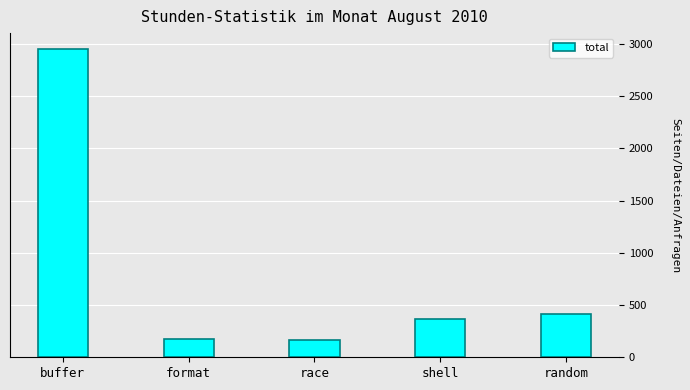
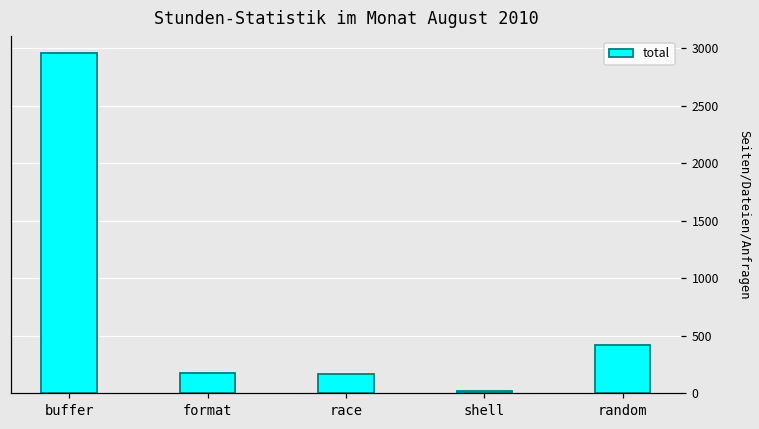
  {
    "buffer": 2960,
    "format": 170,
    "race": 160,
-   "shell": 370,
+   "shell": 20,
    "random": 420
  }
